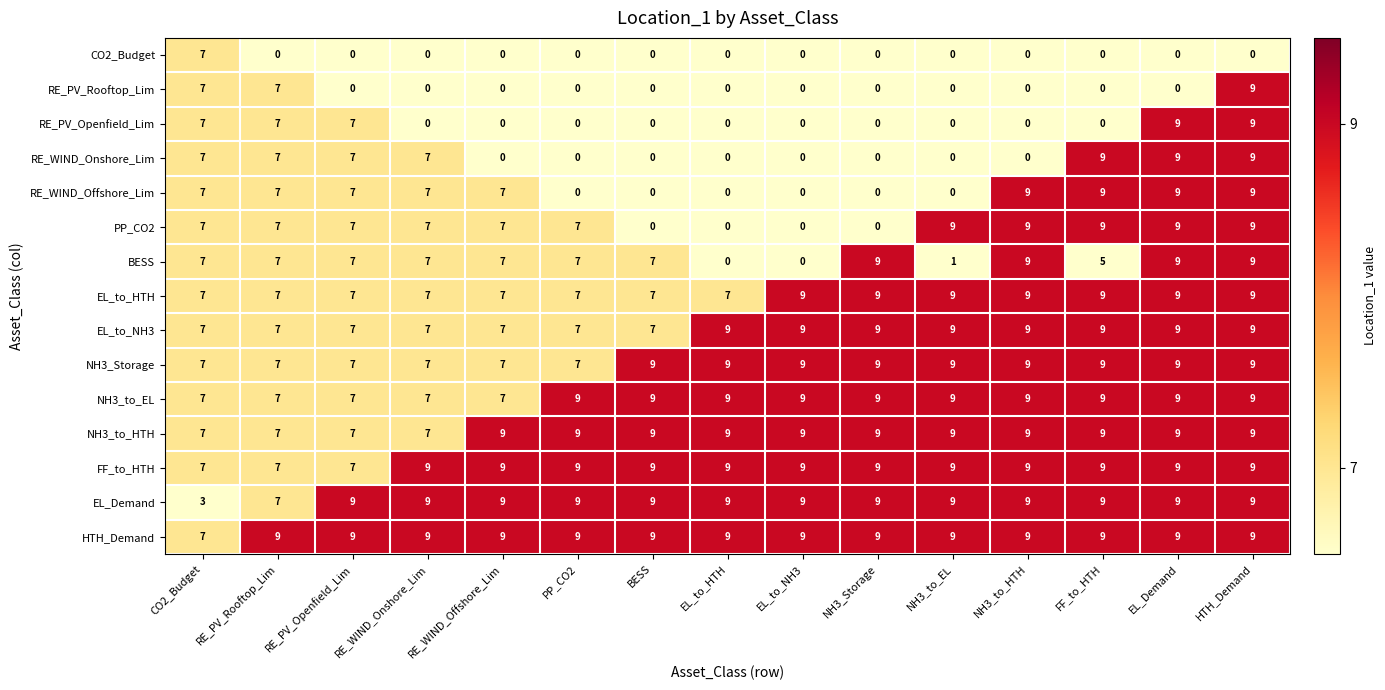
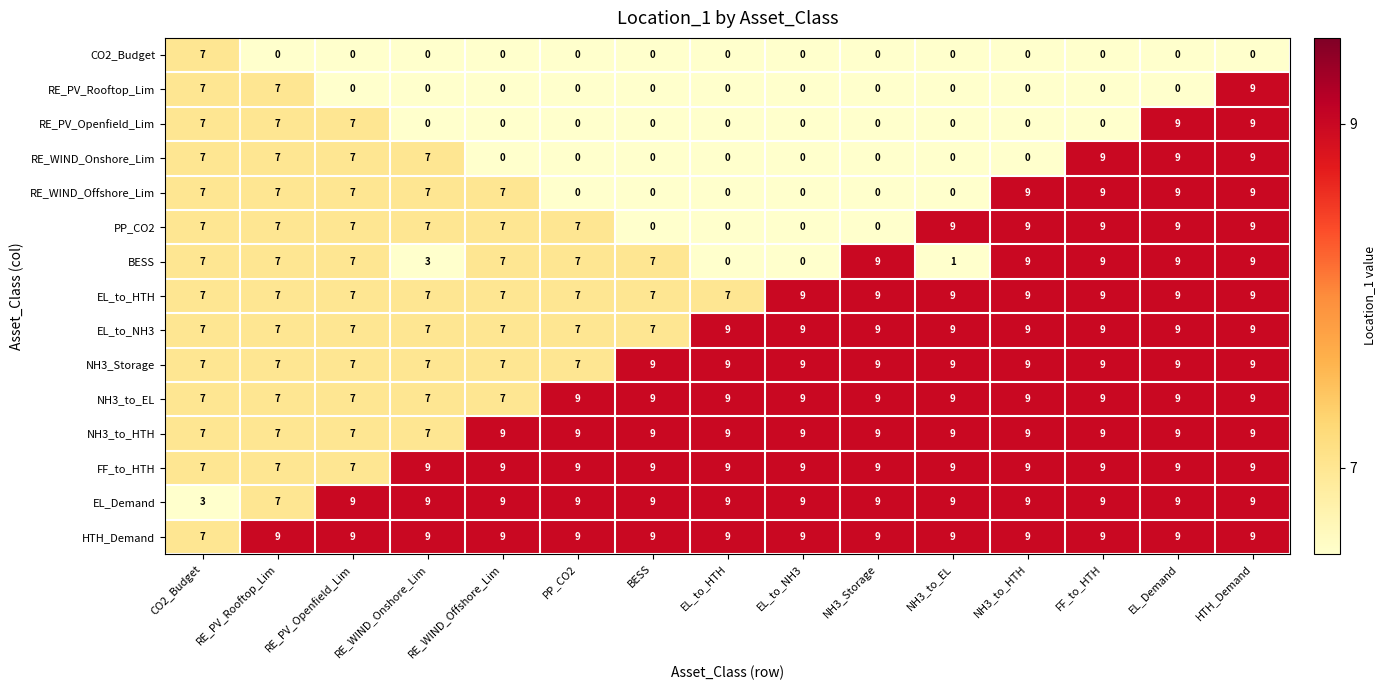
  {
    "BESS": {
      "CO2_Budget": 7,
      "RE_PV_Rooftop_Lim": 7,
      "RE_PV_Openfield_Lim": 7,
-     "RE_WIND_Onshore_Lim": 7,
+     "RE_WIND_Onshore_Lim": 3,
      "RE_WIND_Offshore_Lim": 7,
      "PP_CO2": 7,
      "BESS": 7,
      "EL_to_HTH": 0,
      "EL_to_NH3": 0,
      "NH3_Storage": 9,
      "NH3_to_EL": 1,
      "NH3_to_HTH": 9,
-     "FF_to_HTH": 5,
+     "FF_to_HTH": 9,
      "EL_Demand": 9,
      "HTH_Demand": 9
    }
  }
